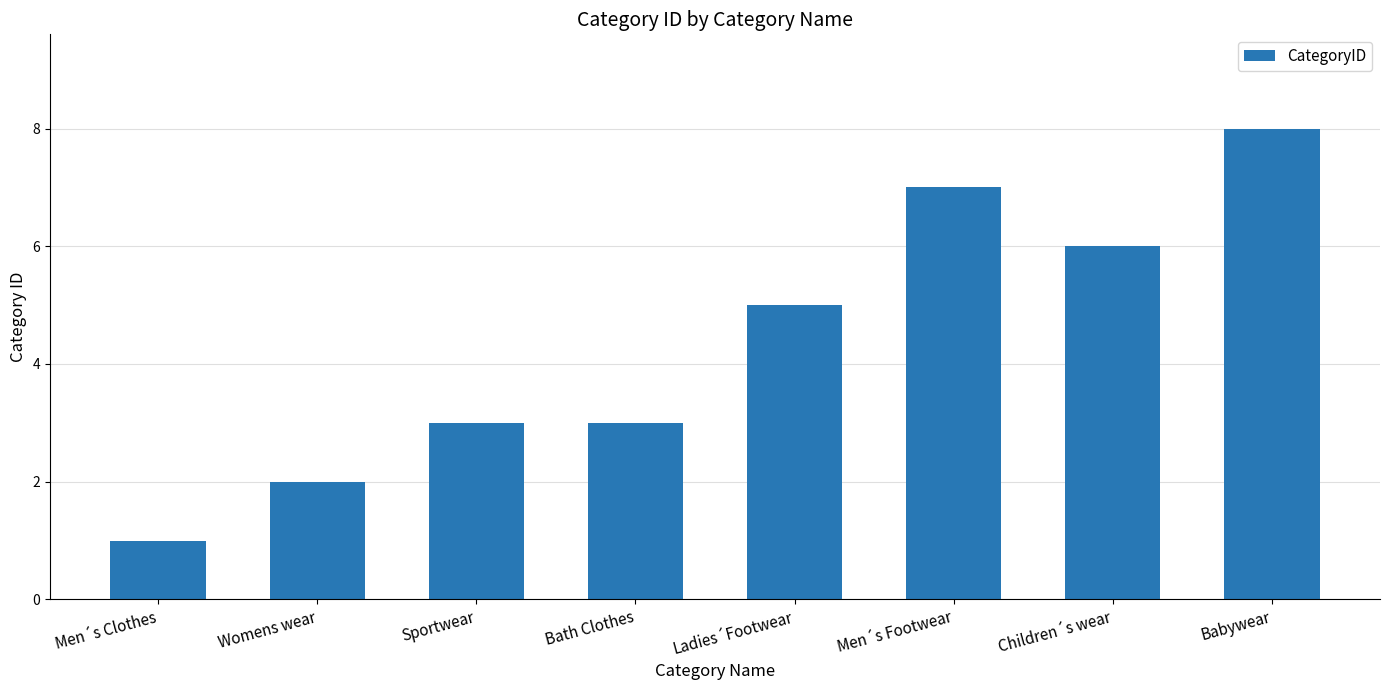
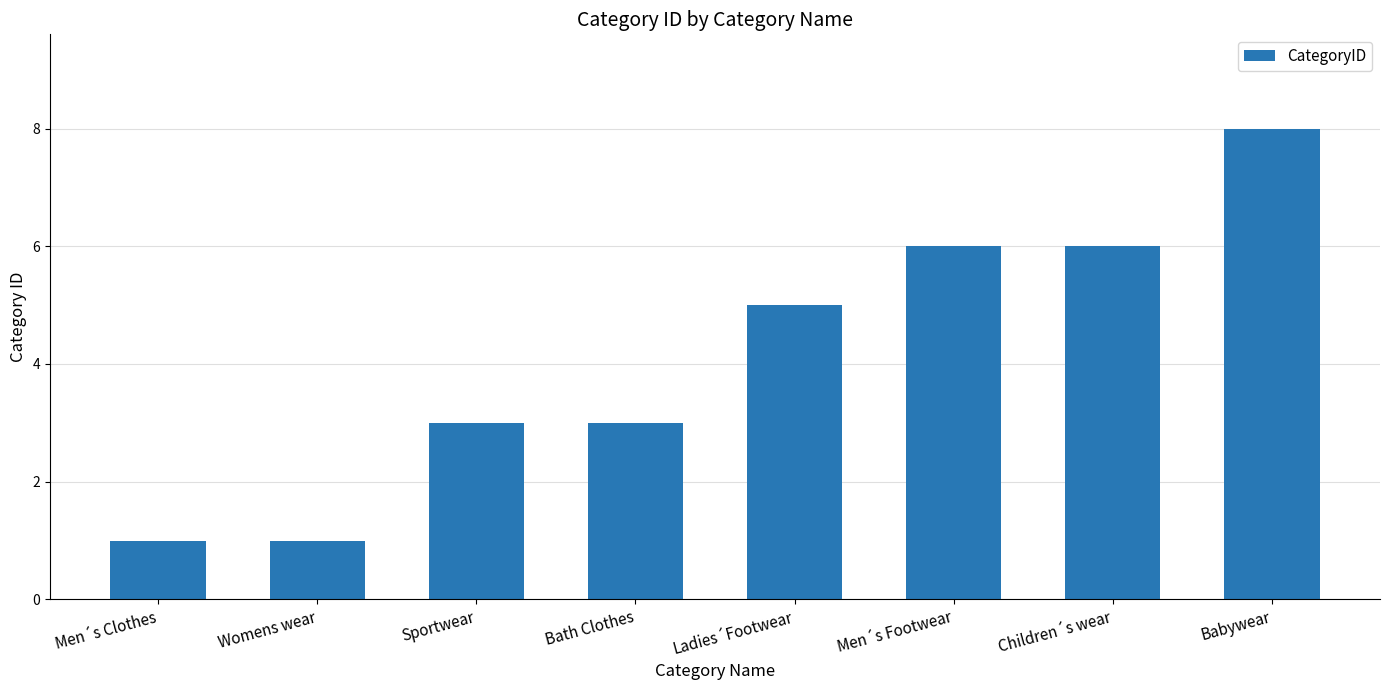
  {
    "Men´s Clothes": 1,
-   "Womens wear": 2,
+   "Womens wear": 1,
    "Sportwear": 3,
    "Bath Clothes": 3,
    "Ladies´Footwear": 5,
-   "Men´s Footwear": 7,
+   "Men´s Footwear": 6,
    "Children´s wear": 6,
    "Babywear": 8
  }
